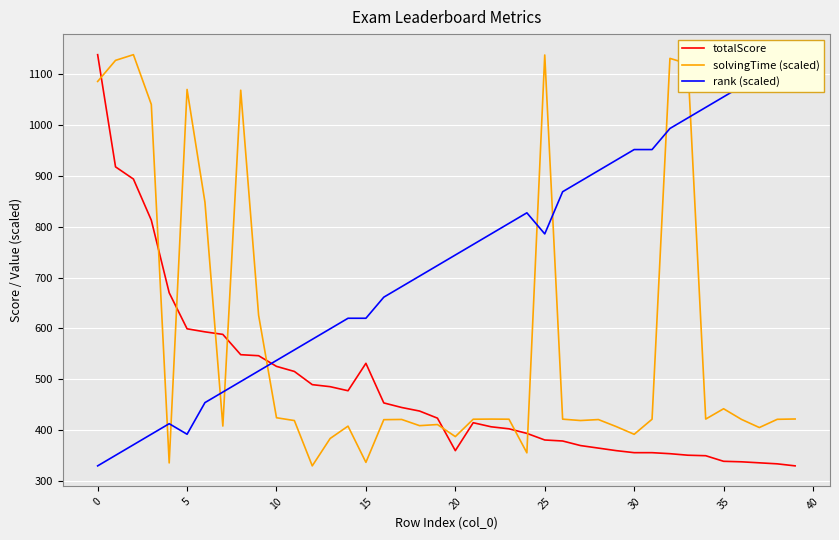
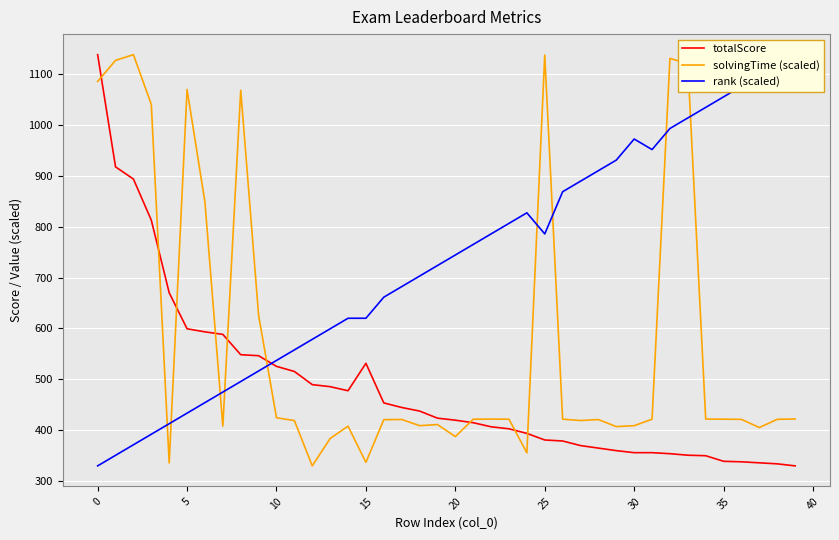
  {
    "totalScore": {
      "0": 1140,
      "5": 600,
      "10": 530,
      "15": 530,
-     "20": 360,
+     "20": 420,
      "25": 380,
      "30": 360,
      "35": 340
    },
    "solvingTime (scaled)": {
      "0": 1090,
      "5": 1070,
      "10": 420,
      "15": 340,
      "20": 390,
      "25": 1140,
-     "30": 390,
-     "35": 440
+     "30": 410,
+     "35": 420
    },
    "rank (scaled)": {
      "0": 330,
-     "5": 390,
+     "5": 430,
      "10": 540,
      "15": 620,
      "20": 740,
      "25": 790,
-     "30": 950,
+     "30": 970,
      "35": 1060
    }
  }
